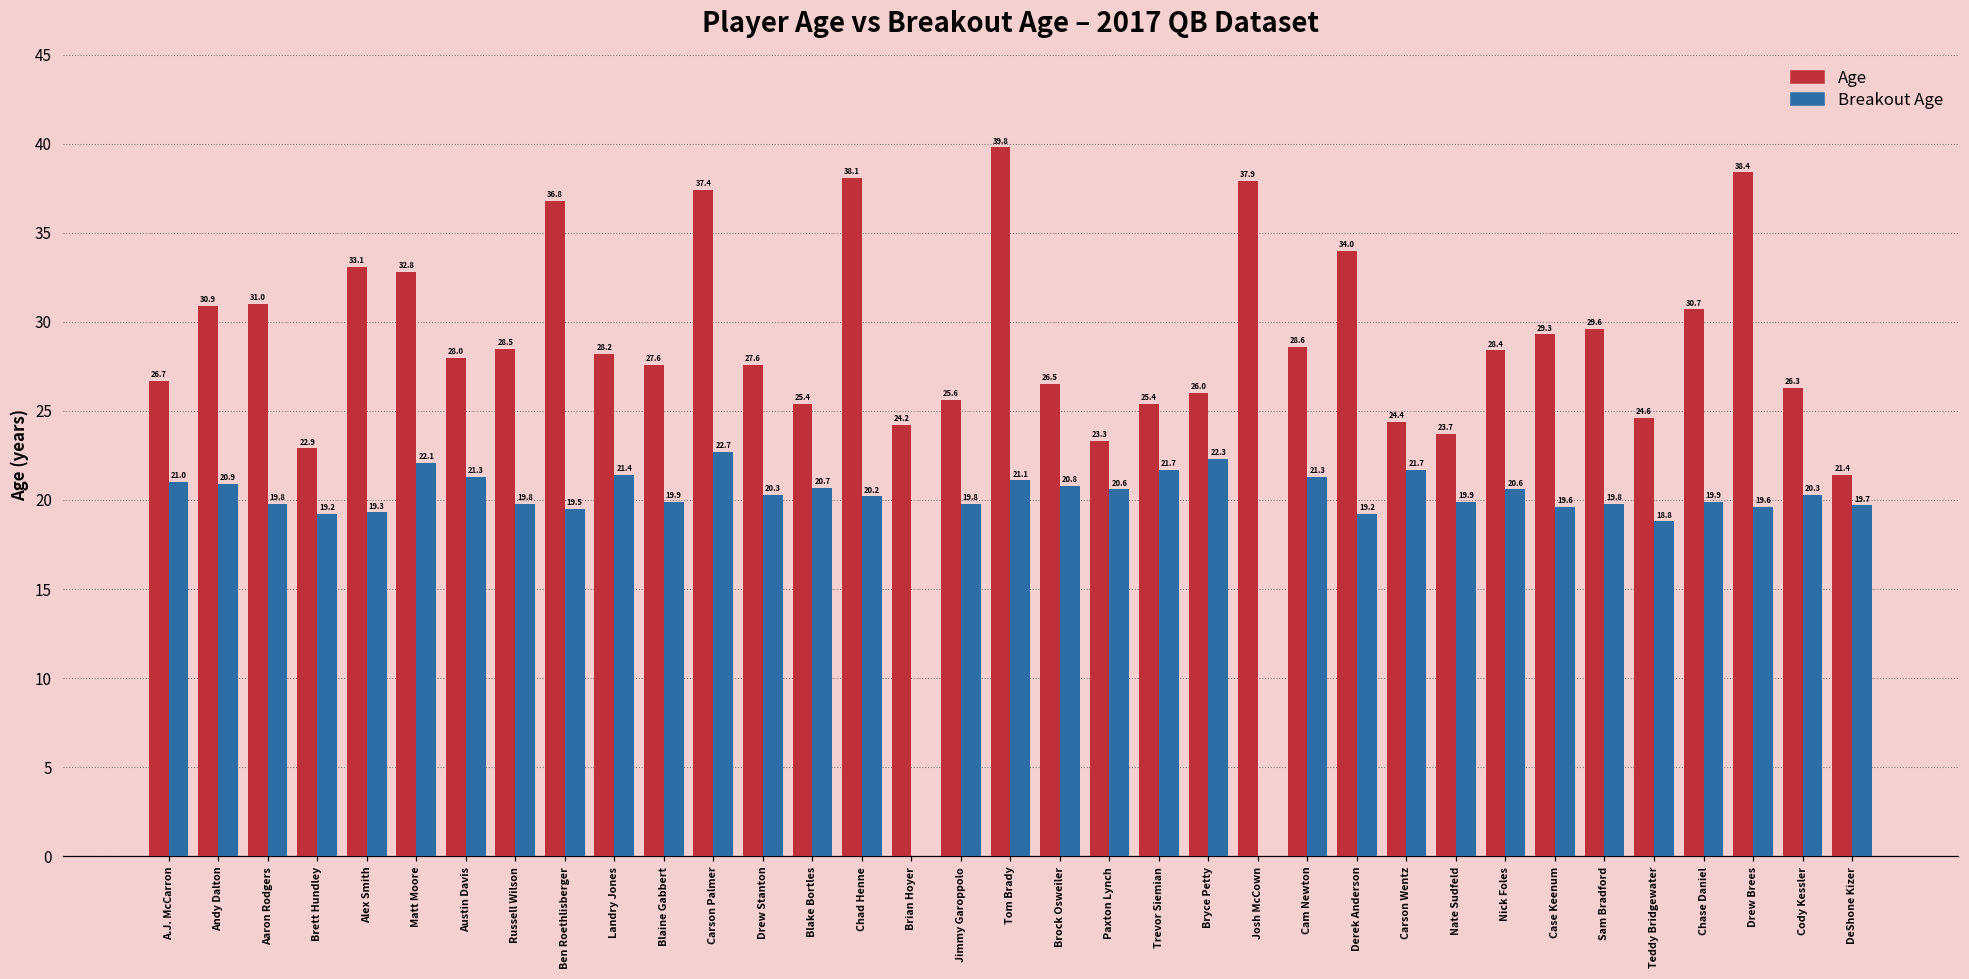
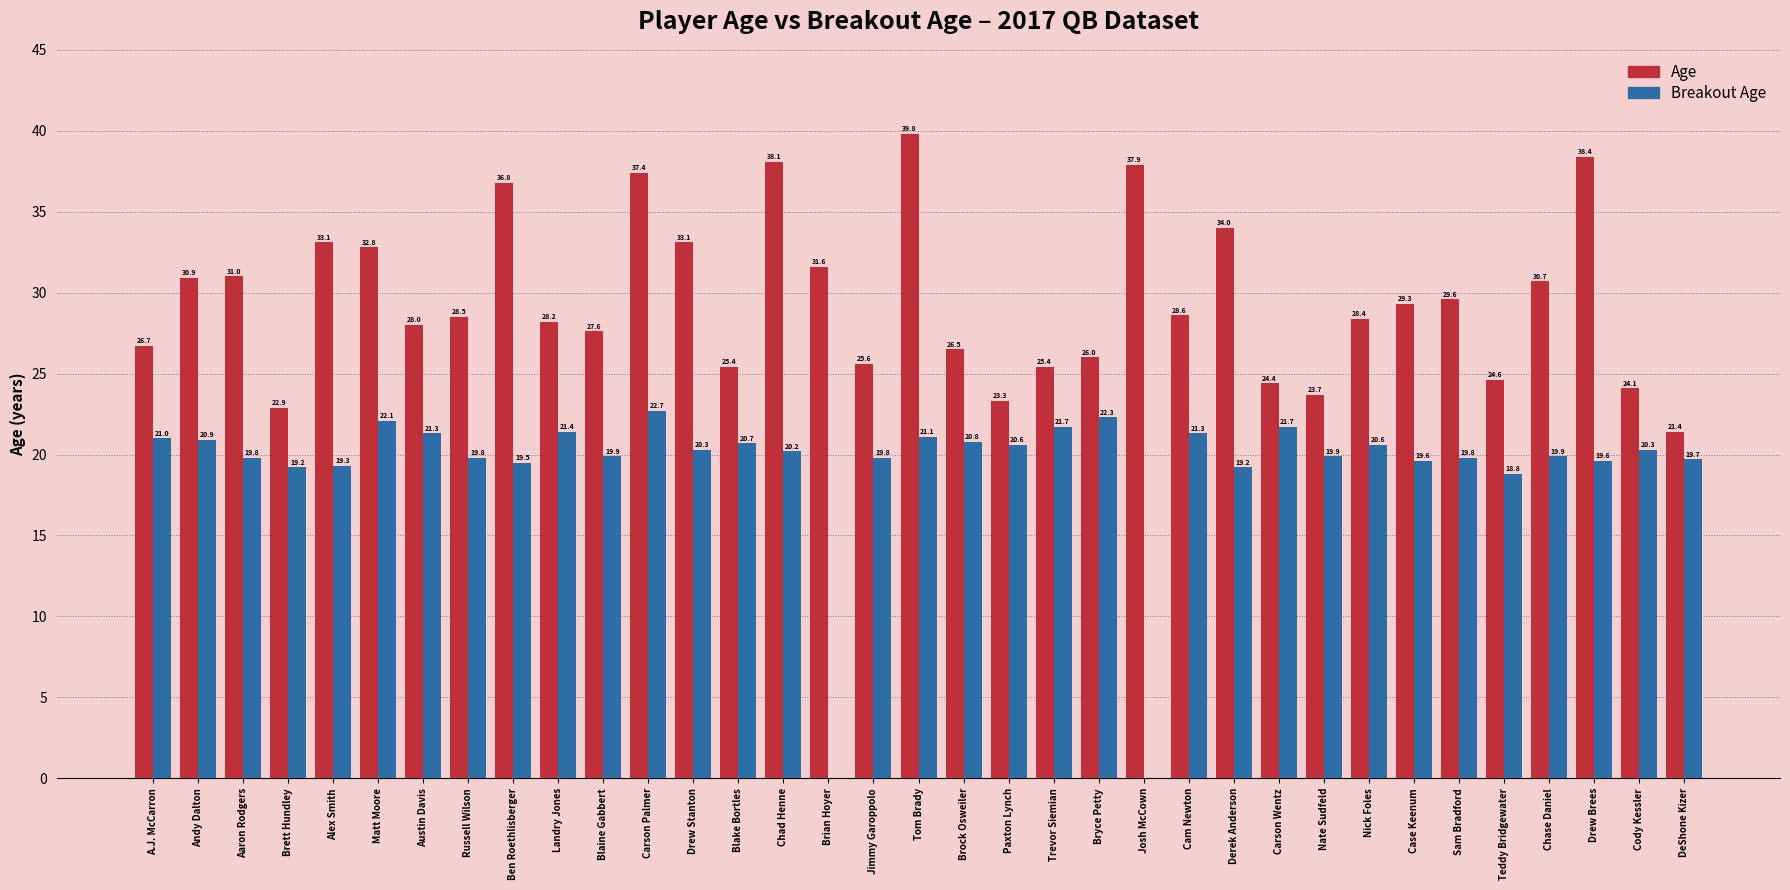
  {
    "Age": {
      "A.J. McCarron": 26.7,
      "Andy Dalton": 30.9,
      "Aaron Rodgers": 31.0,
      "Brett Hundley": 22.9,
      "Alex Smith": 33.1,
      "Matt Moore": 32.8,
      "Austin Davis": 28.0,
      "Russell Wilson": 28.5,
      "Ben Roethlisberger": 36.8,
      "Landry Jones": 28.2,
      "Blaine Gabbert": 27.6,
      "Carson Palmer": 37.4,
-     "Drew Stanton": 27.6,
+     "Drew Stanton": 33.1,
      "Blake Bortles": 25.4,
      "Chad Henne": 38.1,
-     "Brian Hoyer": 24.2,
+     "Brian Hoyer": 31.6,
      "Jimmy Garoppolo": 25.6,
      "Tom Brady": 39.8,
      "Brock Osweiler": 26.5,
      "Paxton Lynch": 23.3,
      "Trevor Siemian": 25.4,
      "Bryce Petty": 26.0,
      "Josh McCown": 37.9,
      "Cam Newton": 28.6,
      "Derek Anderson": 34.0,
      "Carson Wentz": 24.4,
      "Nate Sudfeld": 23.7,
      "Nick Foles": 28.4,
      "Case Keenum": 29.3,
      "Sam Bradford": 29.6,
      "Teddy Bridgewater": 24.6,
      "Chase Daniel": 30.7,
      "Drew Brees": 38.4,
-     "Cody Kessler": 26.3,
+     "Cody Kessler": 24.1,
      "DeShone Kizer": 21.4
    }
  }
